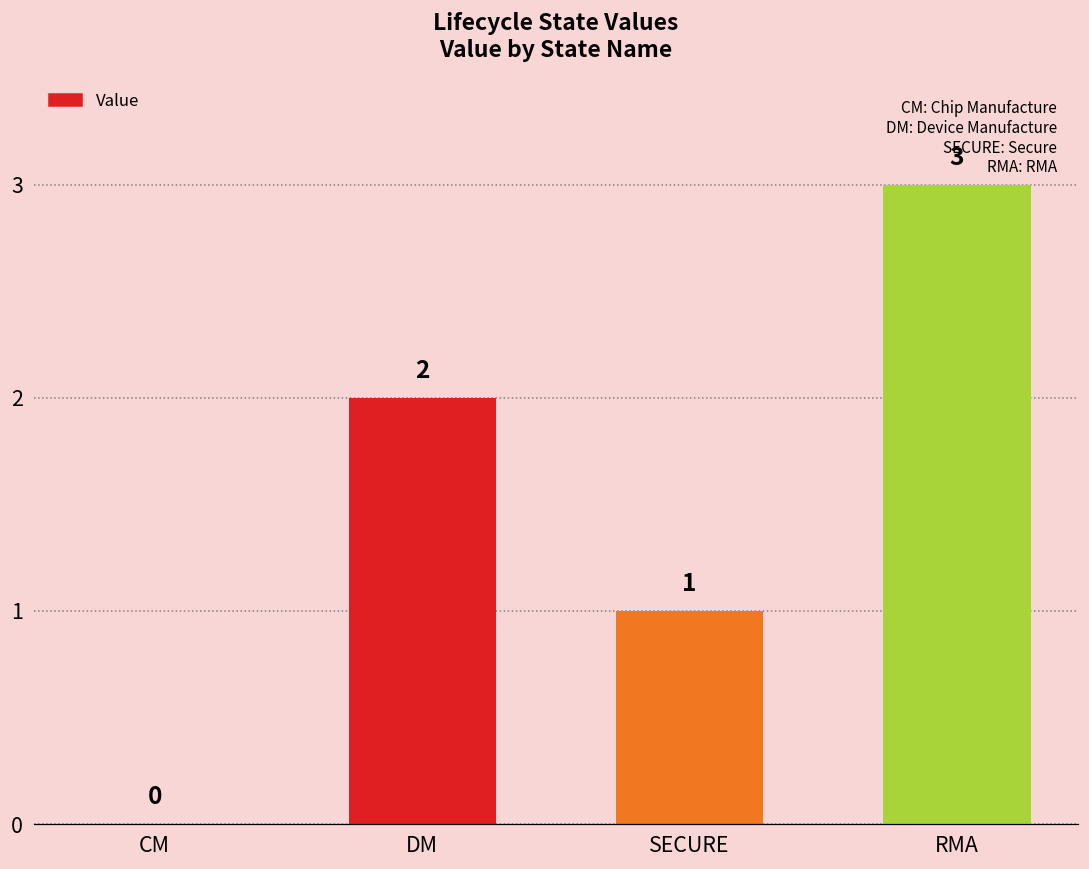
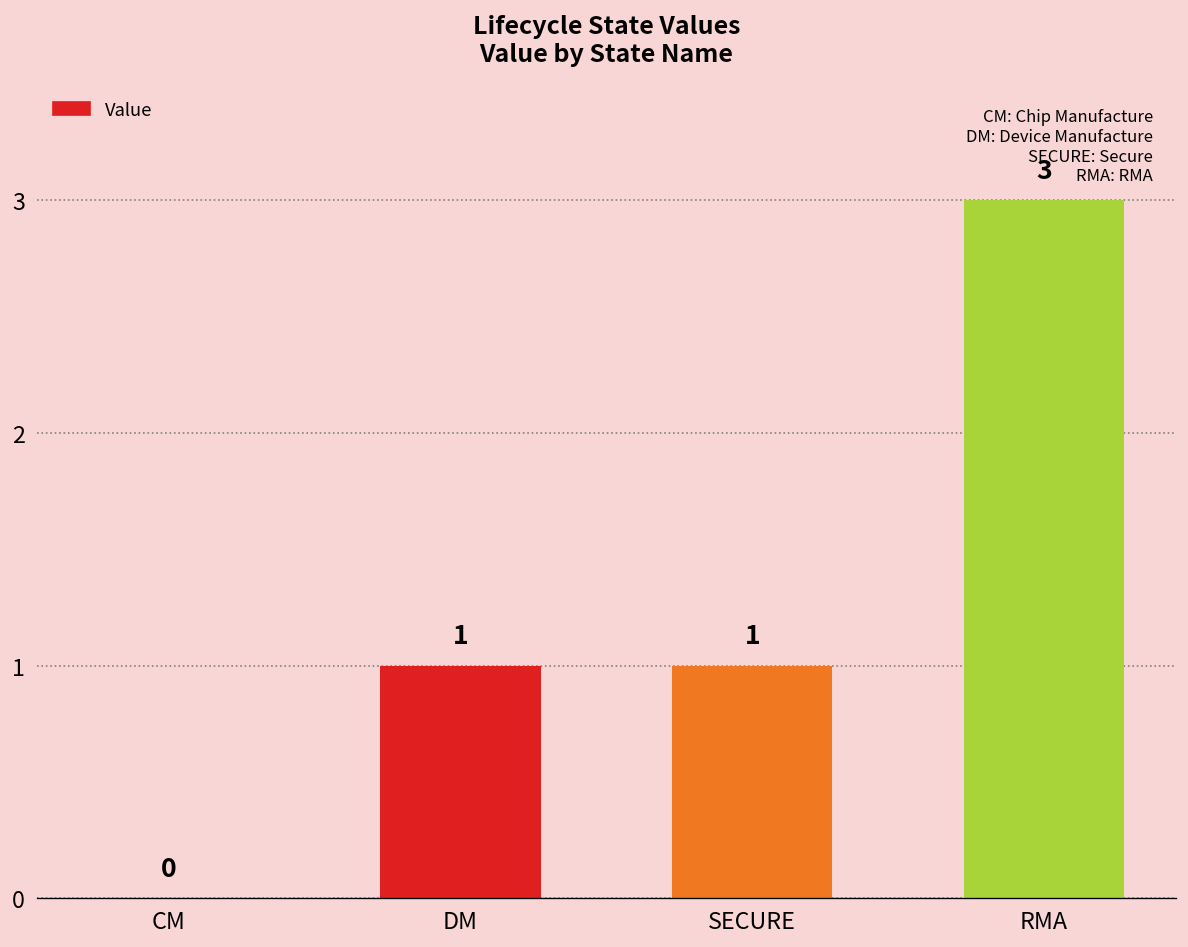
  {
    "CM": 0,
-   "DM": 2,
+   "DM": 1,
    "SECURE": 1
  }
